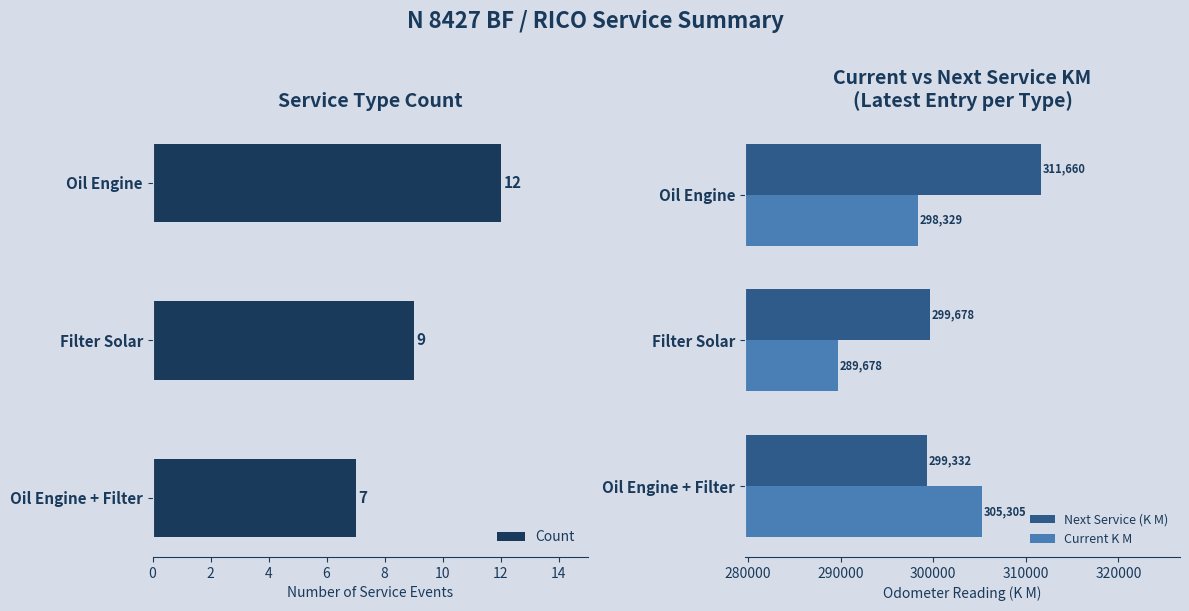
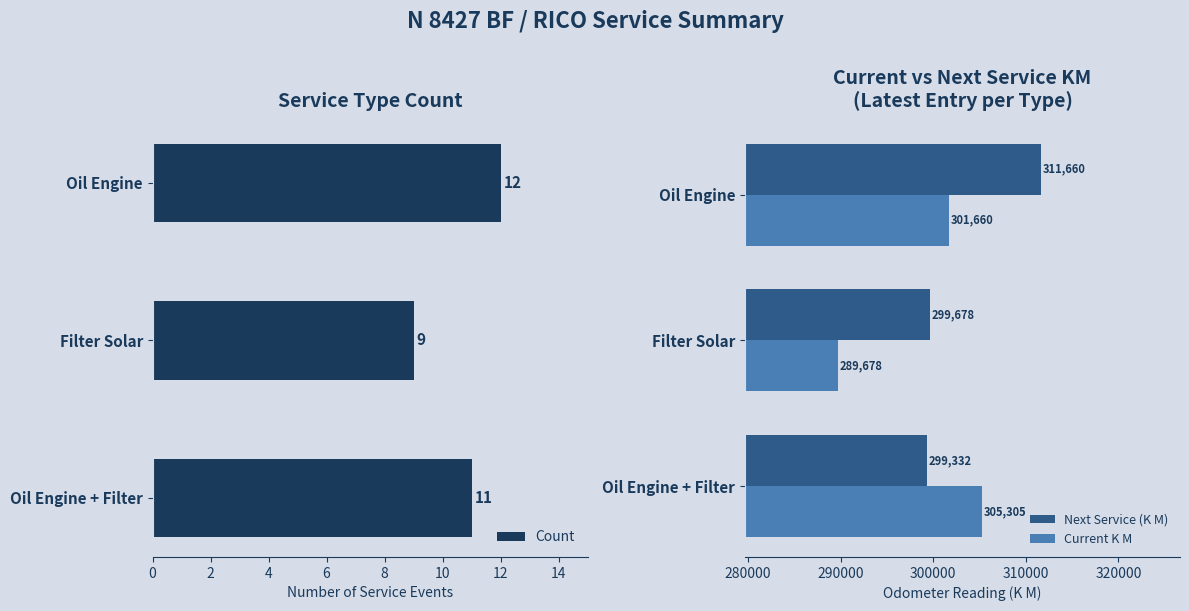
  {
    "Service Type Count": {
      "Oil Engine": "12",
      "Filter Solar": "9",
-     "Oil Engine + Filter": "7"
+     "Oil Engine + Filter": "11"
    },
    "Current vs Next Service KM (Latest Entry per Type)": {
      "Next Service (K M)": {
        "Oil Engine": "311,660",
        "Filter Solar": "299,678",
        "Oil Engine + Filter": "299,332"
      },
      "Current K M": {
-       "Oil Engine": "298,329",
+       "Oil Engine": "301,660",
        "Filter Solar": "289,678"
      }
    }
  }
